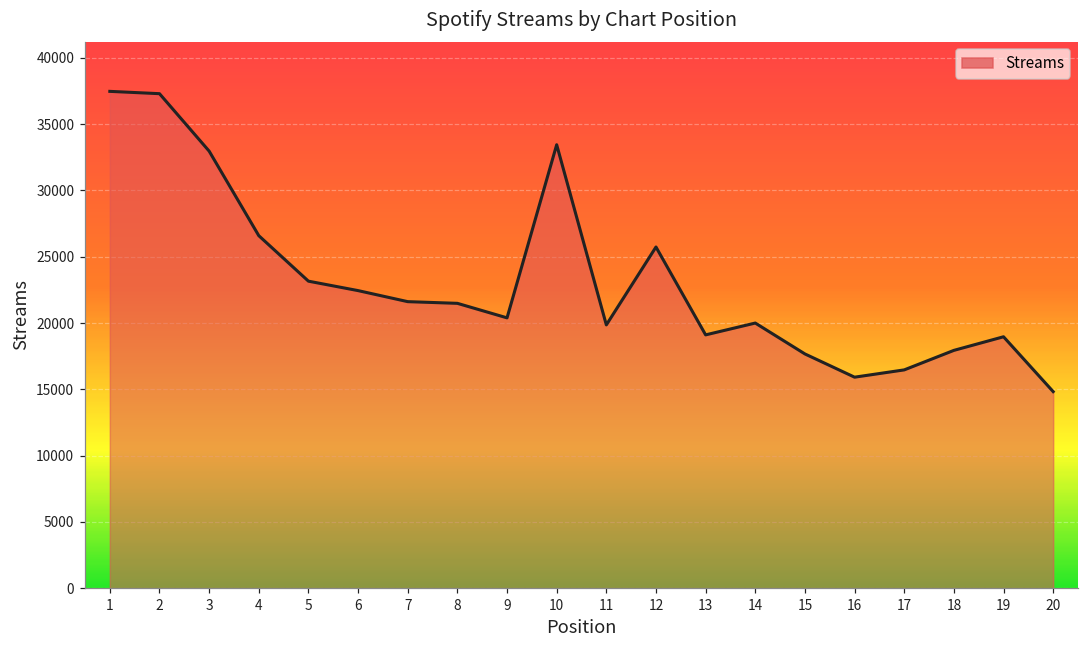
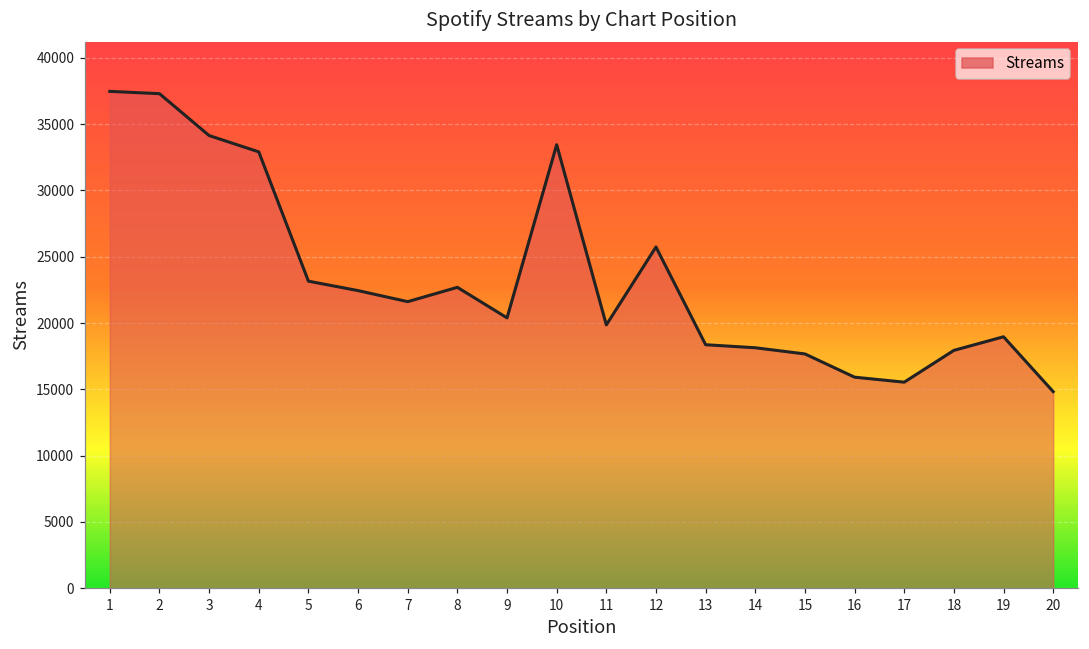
  {
    "1": 37500,
    "2": 37300,
-   "3": 33000,
-   "4": 26600,
+   "3": 34100,
+   "4": 32900,
    "5": 23200,
    "6": 22400,
    "7": 21600,
-   "8": 21500,
+   "8": 22700,
    "9": 20400,
    "10": 33500,
    "11": 19900,
    "12": 25700,
-   "13": 19100,
-   "14": 20000,
+   "13": 18400,
+   "14": 18100,
    "15": 17700,
    "16": 15900,
-   "17": 16500,
+   "17": 15500,
    "18": 17900,
    "19": 19000,
    "20": 14800
  }
